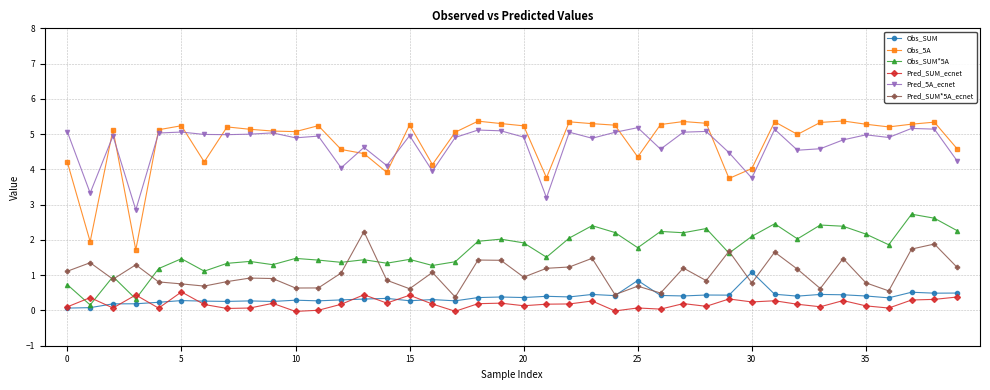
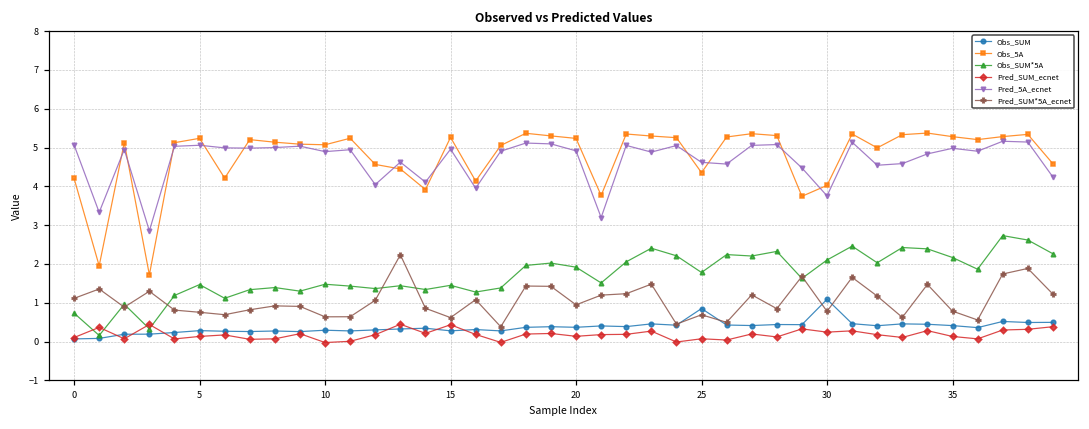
  {
    "Obs_SUM": {
      "5": 0.3,
      "10": 0.3,
      "15": 0.3,
      "20": 0.4,
      "25": 0.8,
      "30": 1.1,
      "35": 0.4
    },
    "Obs_5A": {
      "0": 4.2,
      "5": 5.2,
      "10": 5.1,
      "15": 5.3,
      "20": 5.2,
      "25": 4.4,
      "30": 4.0,
      "35": 5.3
    },
    "Obs_SUM*5A": {
      "0": 0.7,
      "5": 1.5,
      "10": 1.5,
      "15": 1.4,
      "20": 1.9,
      "25": 1.8,
      "30": 2.1,
      "35": 2.2
    },
    "Pred_SUM_ecnet": {
-     "5": 0.5,
+     "5": 0.1,
      "10": 0.0,
      "15": 0.4,
      "20": 0.1,
      "25": 0.1,
      "30": 0.2,
      "35": 0.1
    },
    "Pred_5A_ecnet": {
      "0": 5.1,
      "5": 5.1,
      "10": 4.9,
      "15": 5.0,
      "20": 4.9,
-     "25": 5.2,
+     "25": 4.6,
      "30": 3.8,
      "35": 5.0
    },
    "Pred_SUM*5A_ecnet": {
      "0": 1.1,
      "5": 0.8,
      "10": 0.6,
      "15": 0.6,
      "20": 0.9,
      "25": 0.7,
      "30": 0.8,
      "35": 0.8
    }
  }
